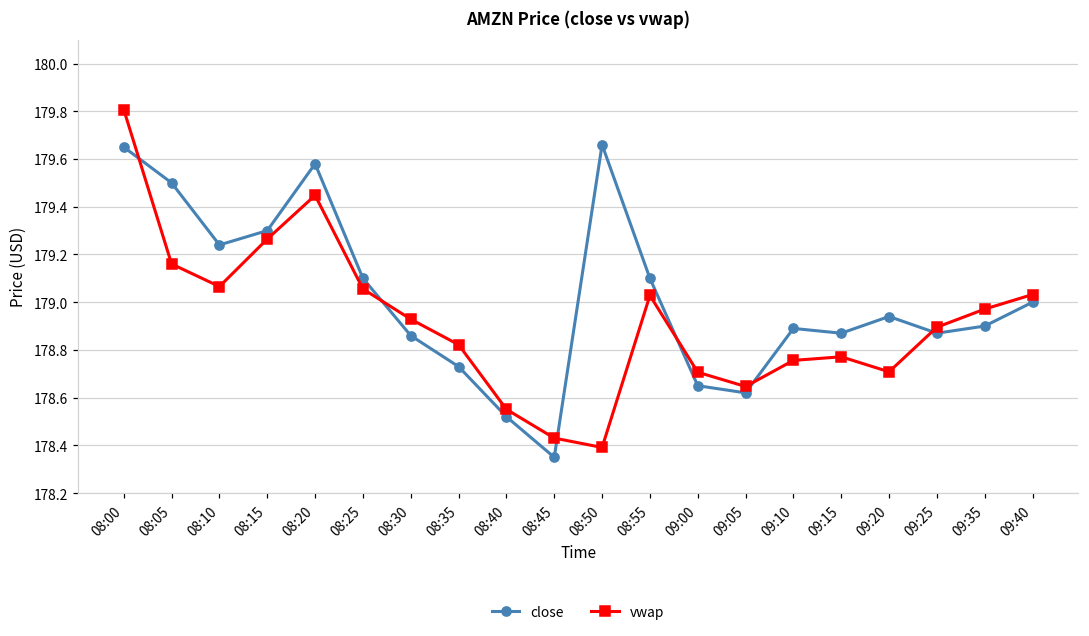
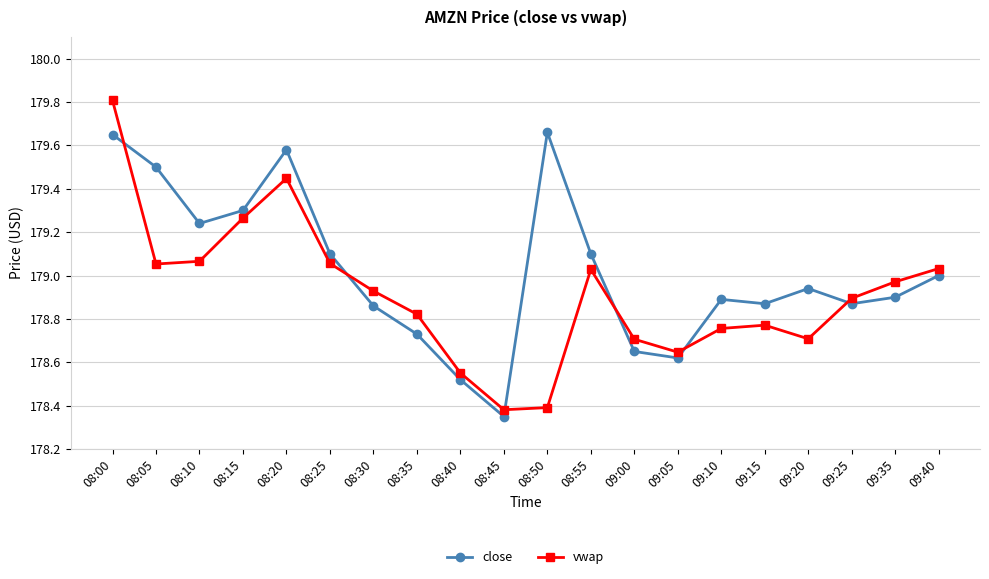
  {
    "close": {
      "08:00": 179.65,
      "08:05": 179.50,
      "08:10": 179.24,
      "08:15": 179.30,
      "08:20": 179.58,
      "08:25": 179.10,
      "08:30": 178.86,
      "08:35": 178.73,
      "08:40": 178.52,
      "08:45": 178.35,
      "08:50": 179.66,
      "08:55": 179.10,
      "09:00": 178.65,
      "09:05": 178.62,
      "09:10": 178.89,
      "09:15": 178.87,
      "09:20": 178.94,
      "09:25": 178.87,
      "09:35": 178.90,
      "09:40": 179.00
    },
    "vwap": {
      "08:00": 179.81,
-     "08:05": 179.16,
+     "08:05": 179.05,
      "08:10": 179.07,
      "08:15": 179.26,
      "08:20": 179.45,
      "08:25": 179.06,
      "08:30": 178.93,
      "08:35": 178.82,
      "08:40": 178.55,
-     "08:45": 178.43,
+     "08:45": 178.38,
      "08:50": 178.39,
      "08:55": 179.03,
      "09:00": 178.71,
      "09:05": 178.65,
      "09:10": 178.76,
      "09:15": 178.77,
      "09:20": 178.71,
      "09:25": 178.90,
      "09:35": 178.97,
      "09:40": 179.03
    }
  }
